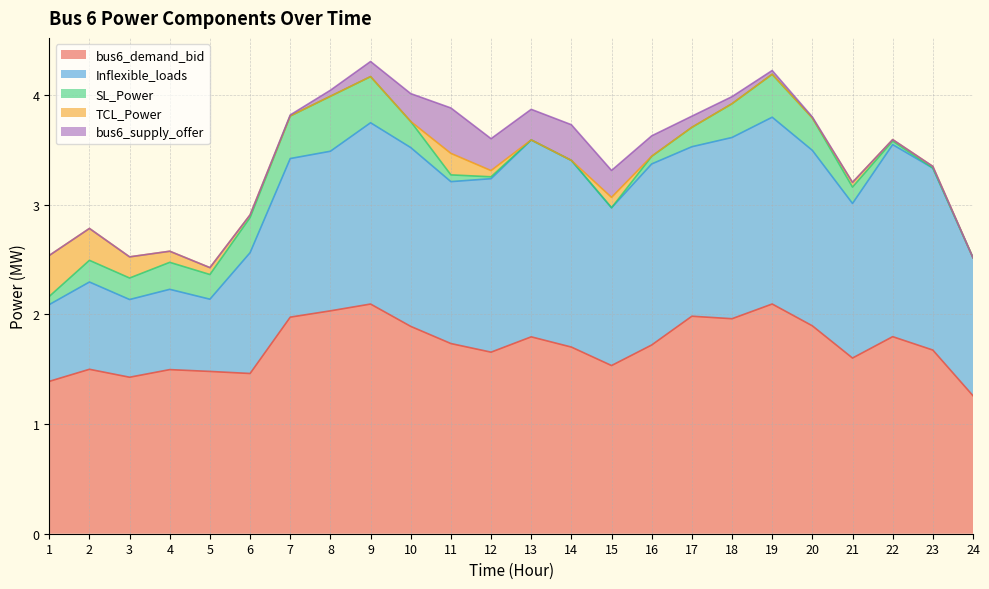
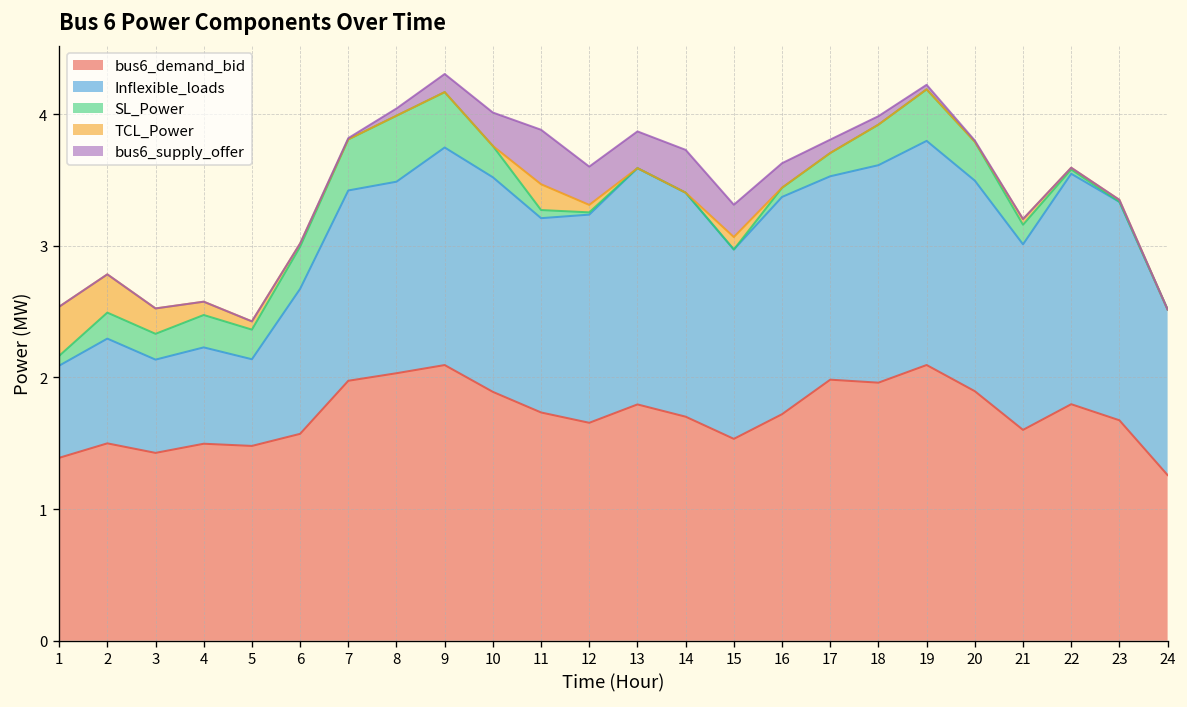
  {
    "bus6_demand_bid": {
      "1": 1.39,
      "2": 1.50,
      "3": 1.43,
      "4": 1.50,
      "5": 1.48,
-     "6": 1.46,
+     "6": 1.57,
      "7": 1.97,
      "8": 2.03,
      "9": 2.09,
      "10": 1.89,
      "11": 1.73,
      "12": 1.66,
      "13": 1.79,
      "14": 1.70,
      "15": 1.53,
      "16": 1.72,
      "17": 1.98,
      "18": 1.96,
      "19": 2.09,
      "20": 1.90,
      "21": 1.60,
      "22": 1.80,
      "23": 1.67,
      "24": 1.26
    },
    "Inflexible_loads": {
      "1": 0.70,
      "2": 0.80,
      "3": 0.71,
      "4": 0.73,
      "5": 0.66,
      "6": 1.10,
      "7": 1.45,
      "8": 1.45,
      "9": 1.65,
      "10": 1.63,
      "11": 1.48,
      "16": 1.65,
      "17": 1.55,
      "18": 1.65,
      "19": 1.70,
      "20": 1.60,
      "21": 1.41,
      "22": 1.75
    },
    "SL_Power": {
      "1": 0.07,
      "2": 0.20,
      "3": 0.20,
      "4": 0.25,
      "5": 0.23,
      "6": 0.32,
      "11": 0.06,
      "21": 0.15
    },
    "TCL_Power": {
      "11": 0.20,
      "12": 0.06,
      "15": 0.09
    },
    "bus6_supply_offer": {
      "8": 0.05,
      "9": 0.14,
      "10": 0.25,
      "11": 0.41,
      "12": 0.29,
      "13": 0.28,
      "14": 0.33,
      "15": 0.25,
      "16": 0.19,
      "17": 0.10,
      "18": 0.06,
      "19": 0.03
    }
  }
